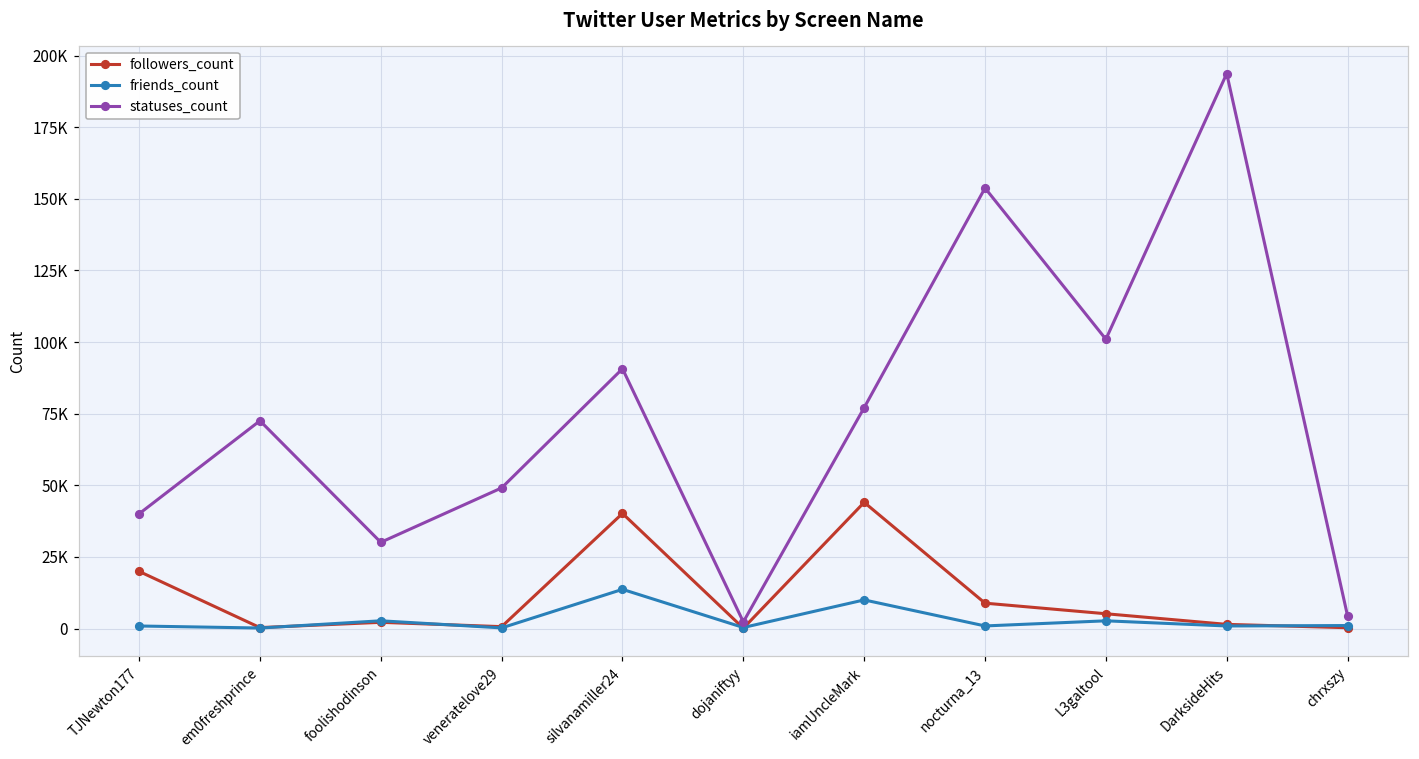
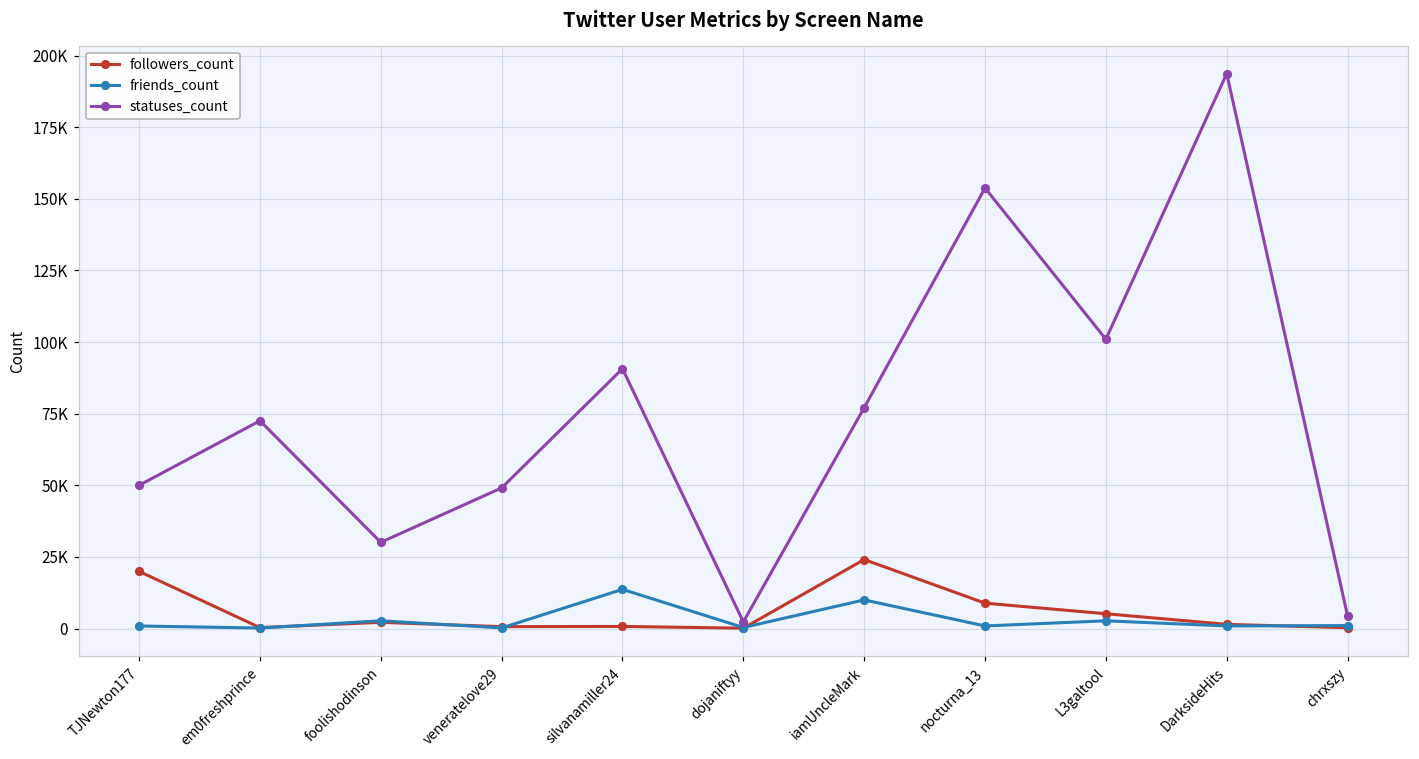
  {
    "followers_count": {
      "TJNewton177": 20000,
-     "silvanamiller24": 40000,
-     "iamUncleMark": 44000,
+     "silvanamiller24": 1000,
+     "iamUncleMark": 24000,
      "nocturna_13": 9000,
      "L3galtool": 5000
    },
    "friends_count": {
      "TJNewton177": 1000,
      "silvanamiller24": 14000,
      "iamUncleMark": 10000,
      "nocturna_13": 1000,
      "L3galtool": 3000
    },
    "statuses_count": {
-     "TJNewton177": 40000,
+     "TJNewton177": 50000,
      "em0freshprince": 73000,
      "foolishodinson": 30000,
      "veneratelove29": 49000,
      "silvanamiller24": 91000,
      "dojaniftyy": 2000,
      "iamUncleMark": 77000,
      "nocturna_13": 154000,
      "L3galtool": 101000,
      "DarksideHits": 194000,
      "chrxszy": 4000
    }
  }
